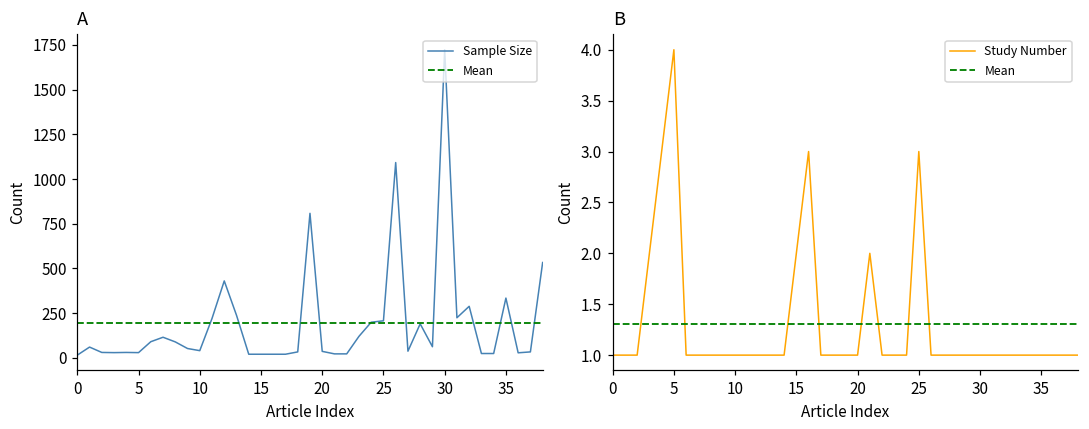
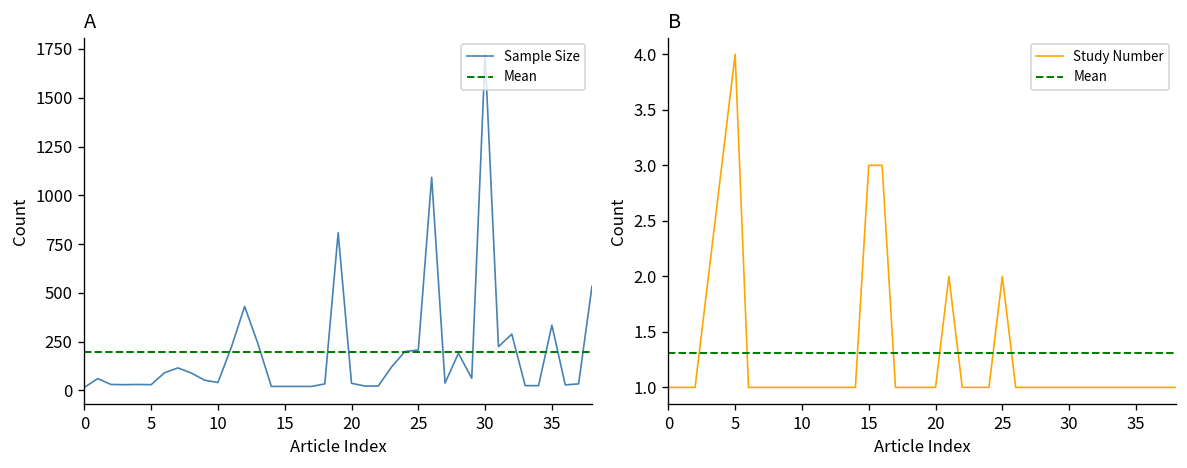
  {
    "A": {
      "0": 20,
      "5": 30,
      "10": 40,
      "15": 20,
      "20": 40,
      "25": 210,
      "35": 330
    },
    "B": {
      "0": 1,
      "5": 4,
      "10": 1,
-     "15": 2,
+     "15": 3,
      "20": 1,
-     "25": 3,
+     "25": 2,
      "30": 1,
      "35": 1
    }
  }
